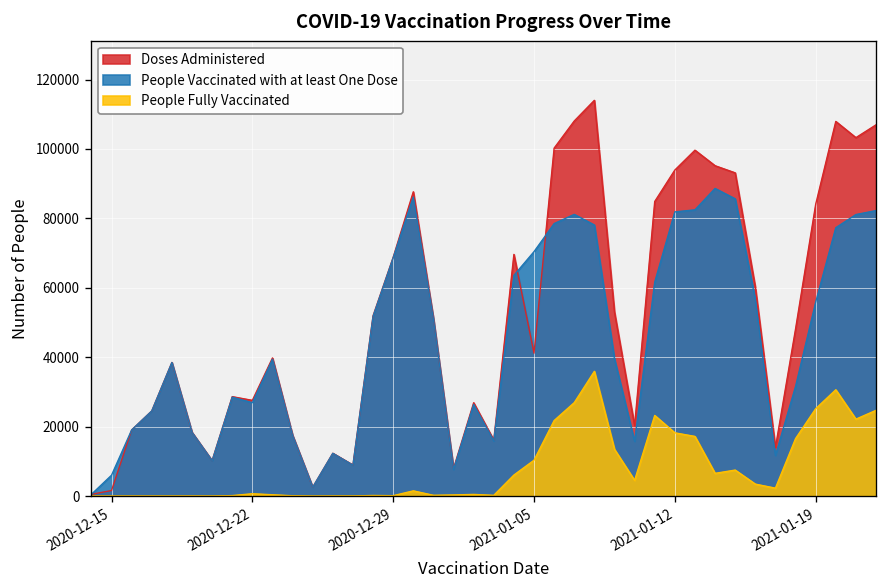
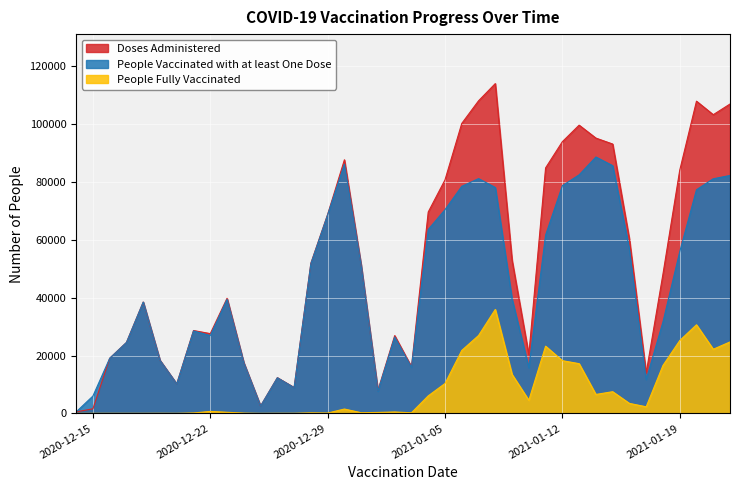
  {
    "Doses Administered": {
      "2020-12-15": 2000,
-     "2021-01-05": 41000,
+     "2021-01-05": 81000,
      "2021-01-12": 94000,
      "2021-01-19": 84000
    },
    "People Vaccinated with at least One Dose": {
      "2020-12-15": 6000,
      "2021-01-05": 70000,
-     "2021-01-12": 82000,
+     "2021-01-12": 79000,
      "2021-01-19": 56000
    },
    "People Fully Vaccinated": {
      "2020-12-15": 0,
      "2020-12-22": 1000,
      "2020-12-29": 0,
      "2021-01-05": 10000,
      "2021-01-12": 18000,
      "2021-01-19": 25000
    }
  }
